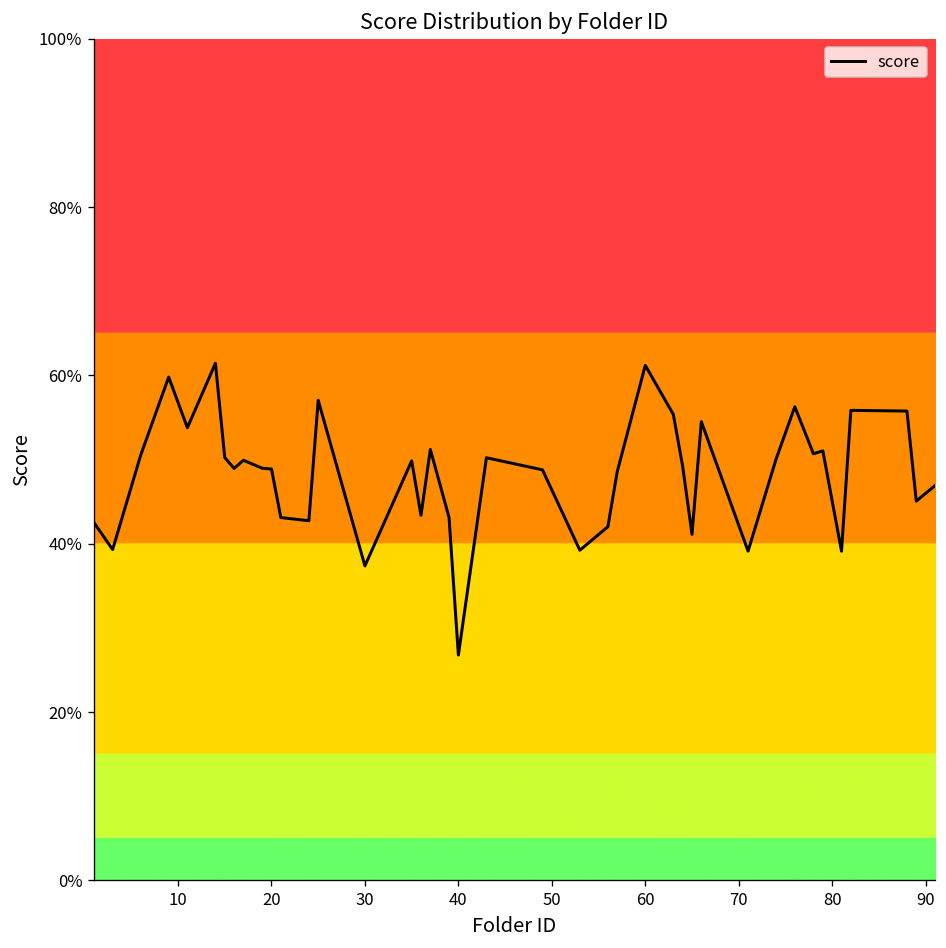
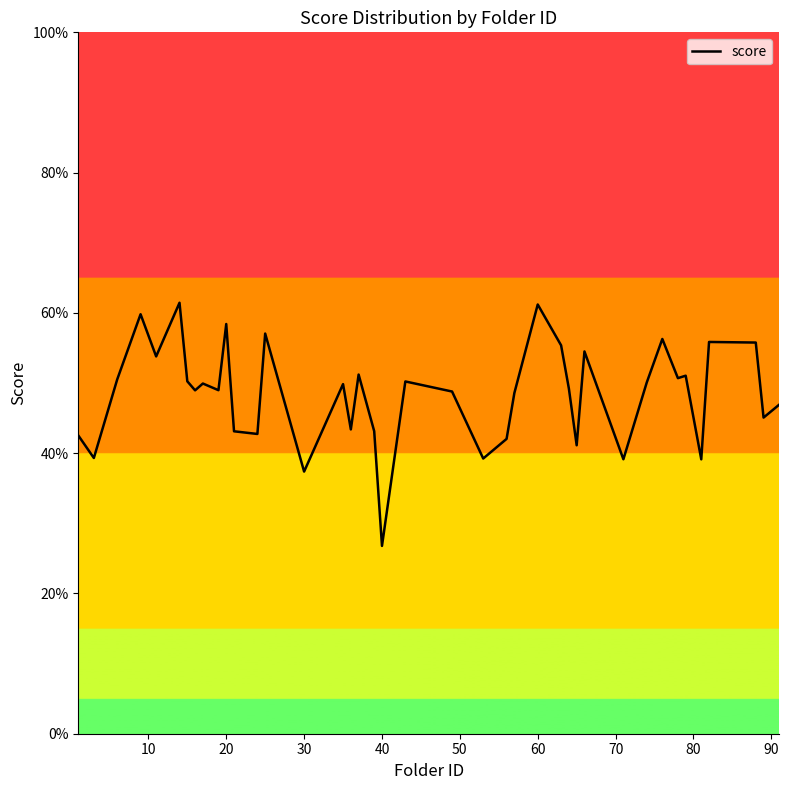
  {
-   "20": "49%",
+   "20": "58%",
    "30": "37%",
    "40": "27%",
    "60": "61%"
  }
